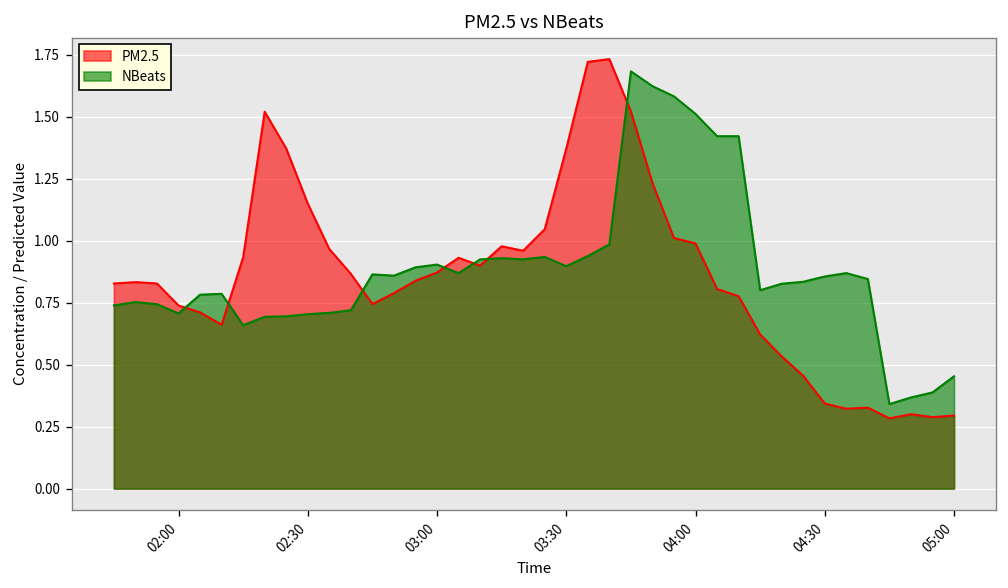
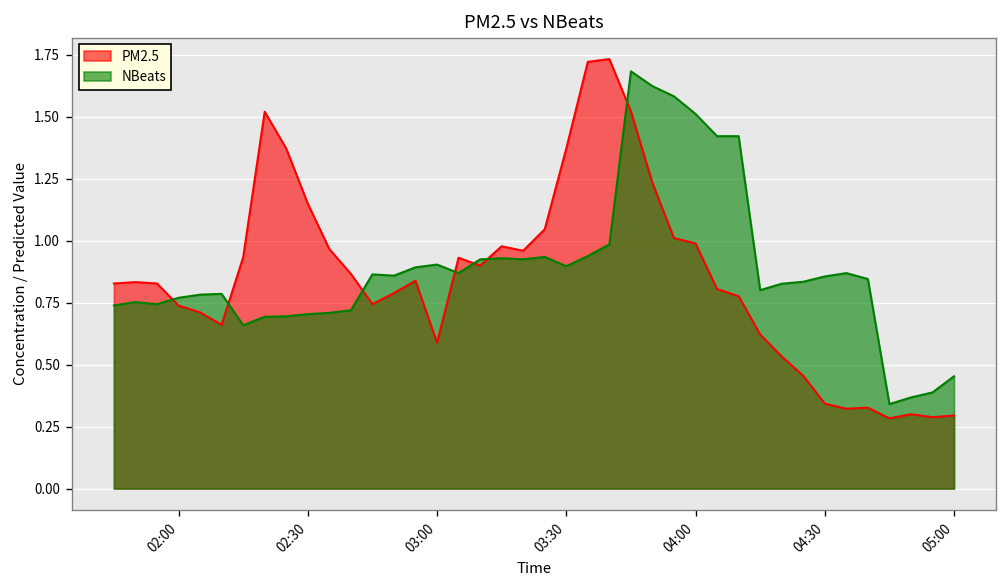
  {
    "PM2.5": {
      "02:00": 0.74,
      "02:30": 1.15,
-     "03:00": 0.87,
+     "03:00": 0.59,
      "03:30": 1.37,
      "04:00": 0.99,
      "04:30": 0.34,
      "05:00": 0.29
    },
    "NBeats": {
-     "02:00": 0.71,
+     "02:00": 0.77,
      "02:30": 0.70,
      "03:00": 0.90,
      "03:30": 0.90,
      "04:00": 1.51,
      "04:30": 0.86,
      "05:00": 0.45
    }
  }
